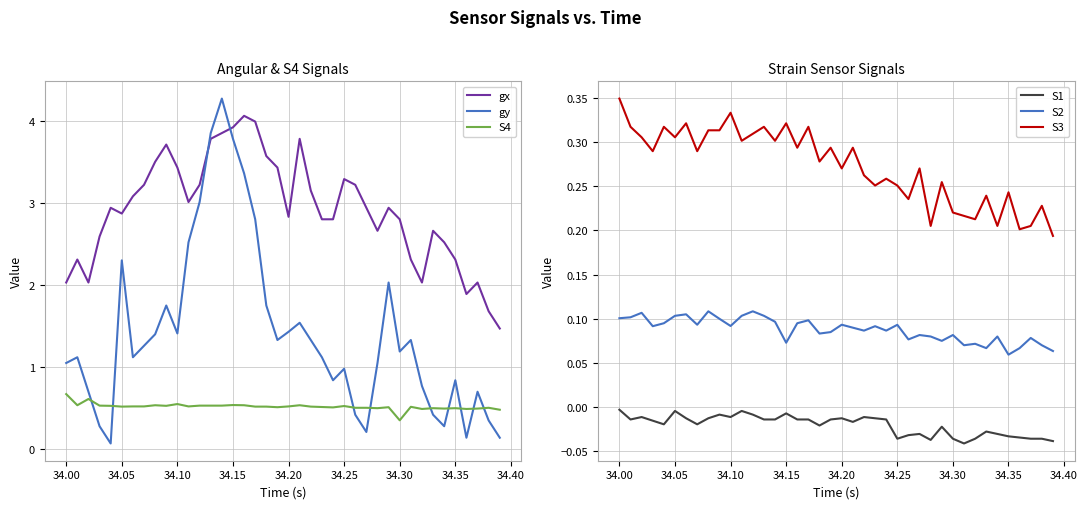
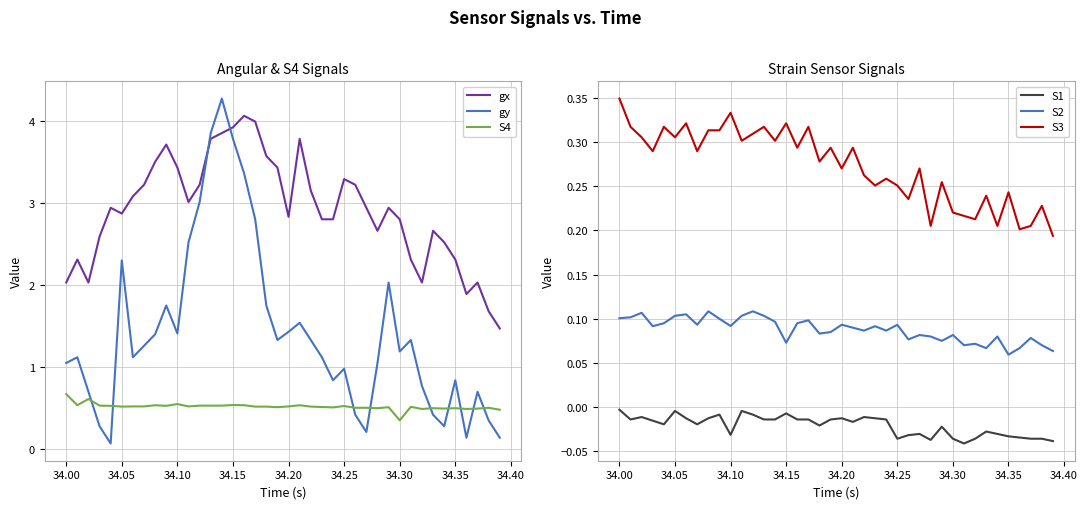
  {
    "Angular & S4 Signals": {
      "gx": {
        "34.00": 2.0,
        "34.05": 2.9,
        "34.10": 3.4,
        "34.15": 3.9,
        "34.20": 2.8,
        "34.25": 3.3,
        "34.30": 2.8,
        "34.35": 2.3
      },
      "gy": {
        "34.00": 1.1,
        "34.05": 2.3,
        "34.10": 1.4,
        "34.15": 3.8,
        "34.20": 1.4,
        "34.25": 1.0,
        "34.30": 1.2,
        "34.35": 0.8
      },
      "S4": {
        "34.00": 0.7,
        "34.05": 0.5,
        "34.10": 0.6,
        "34.15": 0.5,
        "34.20": 0.5,
        "34.25": 0.5,
        "34.30": 0.4,
        "34.35": 0.5
      }
    },
    "Strain Sensor Signals": {
      "S1": {
        "34.00": 0.00,
        "34.05": 0.00,
-       "34.10": -0.01,
+       "34.10": -0.03,
        "34.15": -0.01,
        "34.20": -0.01,
        "34.25": -0.04,
        "34.30": -0.04,
        "34.35": -0.03
      },
      "S2": {
        "34.00": 0.10,
        "34.05": 0.10,
        "34.10": 0.09,
        "34.15": 0.07,
        "34.20": 0.09,
        "34.25": 0.09,
        "34.30": 0.08,
        "34.35": 0.06
      },
      "S3": {
        "34.00": 0.35,
        "34.05": 0.31,
        "34.10": 0.33,
        "34.15": 0.32,
        "34.20": 0.27,
        "34.25": 0.25,
        "34.30": 0.22,
        "34.35": 0.24
      }
    }
  }
